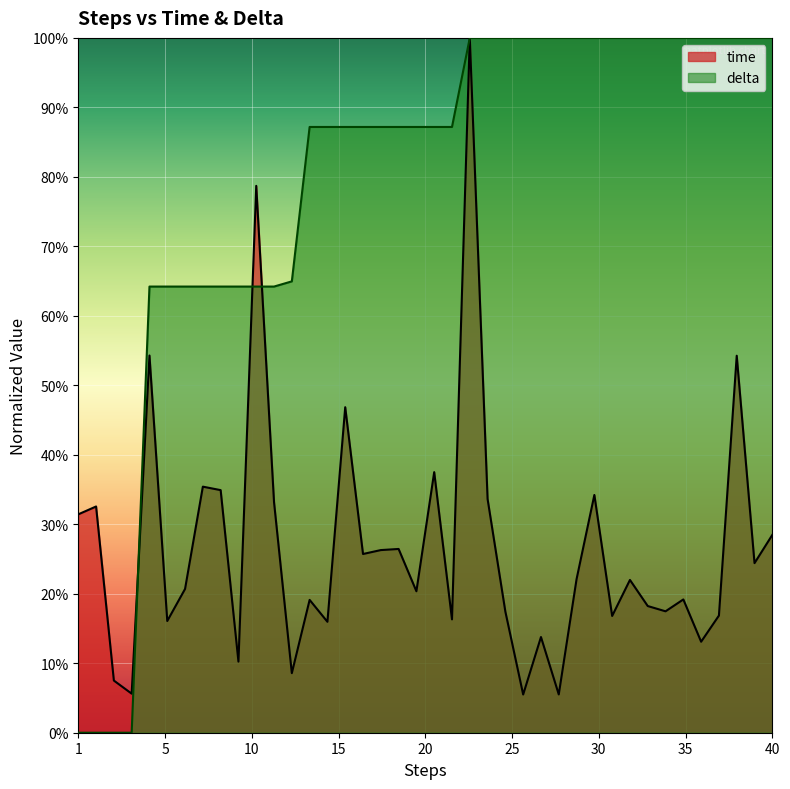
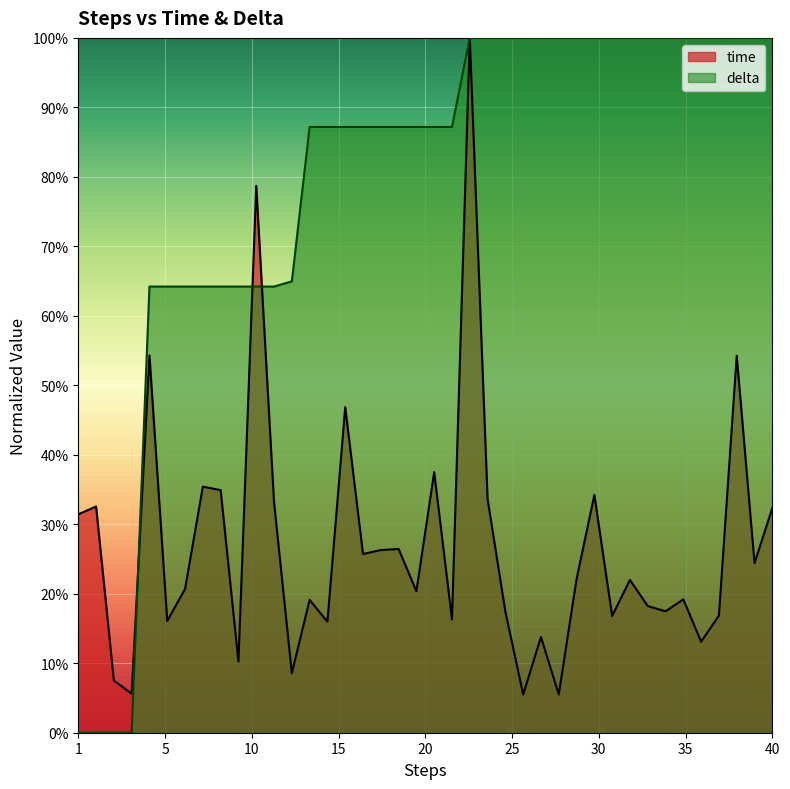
  {
    "time": {
      "1": "31%",
-     "40": "28%"
+     "40": "32%"
    },
    "delta": {
      "1": "0%",
      "40": "100%"
    }
  }
